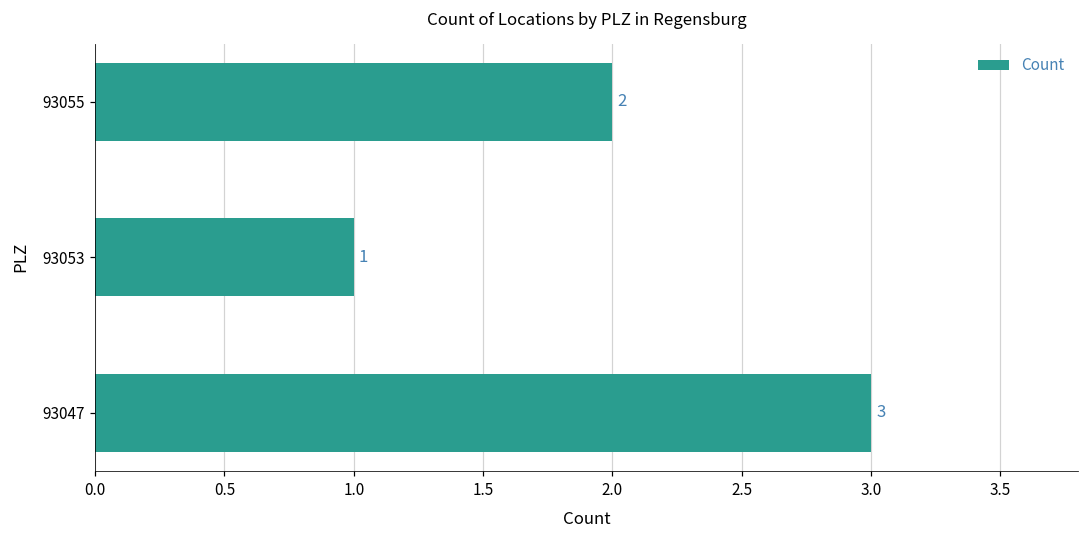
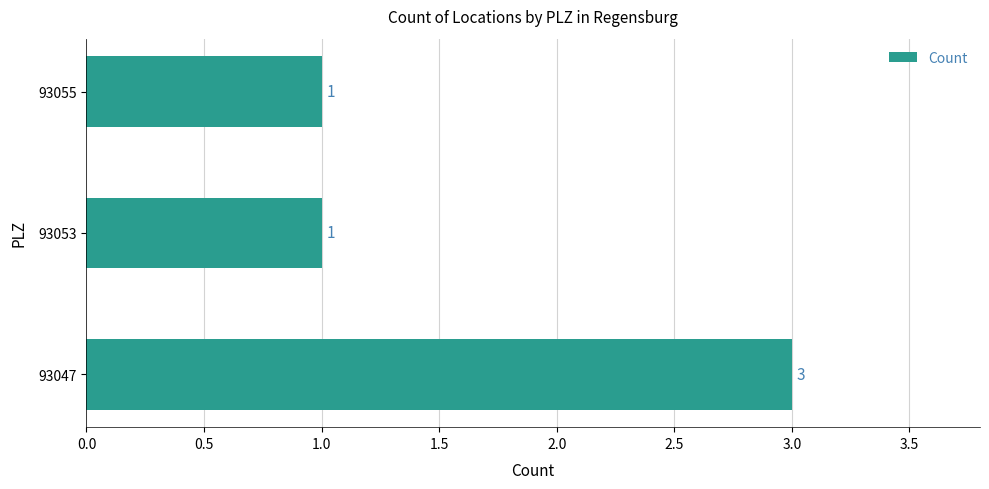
  {
-   "93055": 2,
+   "93055": 1,
    "93053": 1,
    "93047": 3
  }
